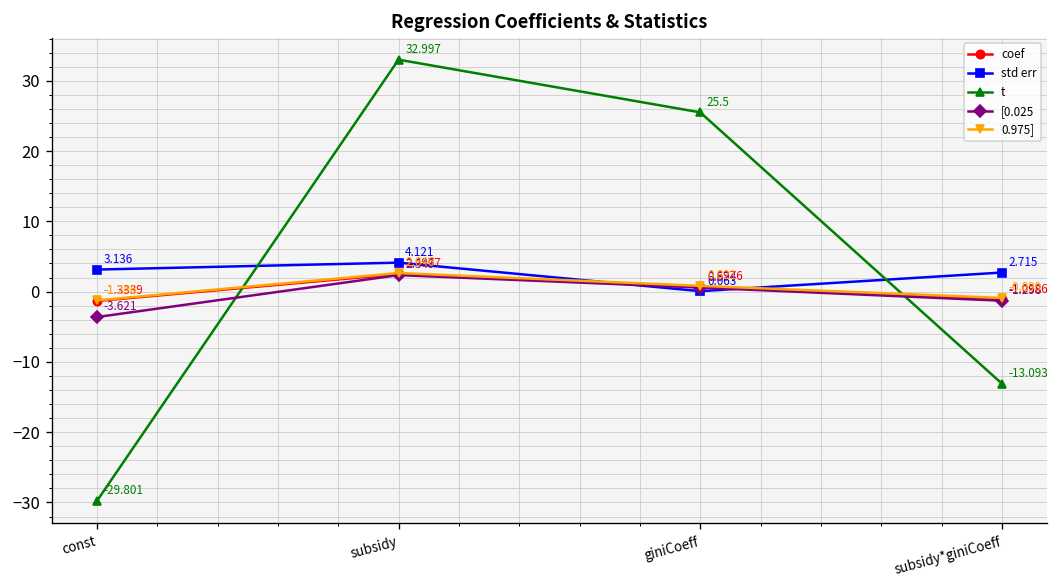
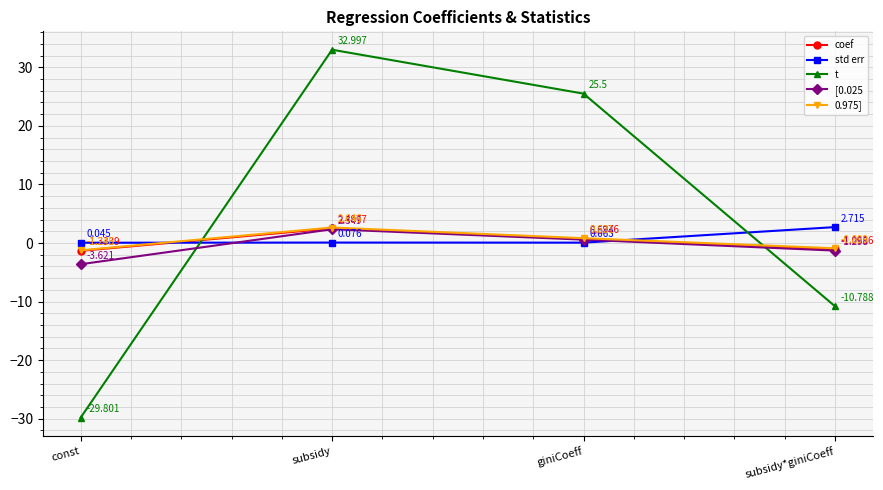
  {
    "std err": {
-     "const": 3.136,
-     "subsidy": 4.121,
+     "const": 0.045,
+     "subsidy": 0.076,
      "subsidy*giniCoeff": 2.715
    },
    "t": {
      "const": -29.801,
      "subsidy": 32.997,
      "giniCoeff": 25.5,
-     "subsidy*giniCoeff": -13.093
+     "subsidy*giniCoeff": -10.788
    },
    "[0.025": {
      "const": -3.621
    }
  }
